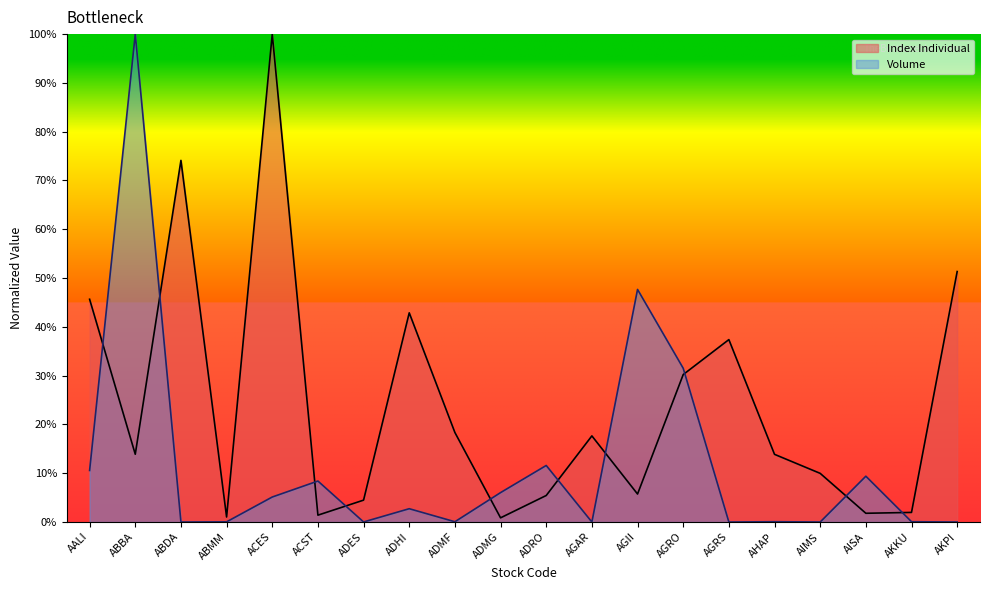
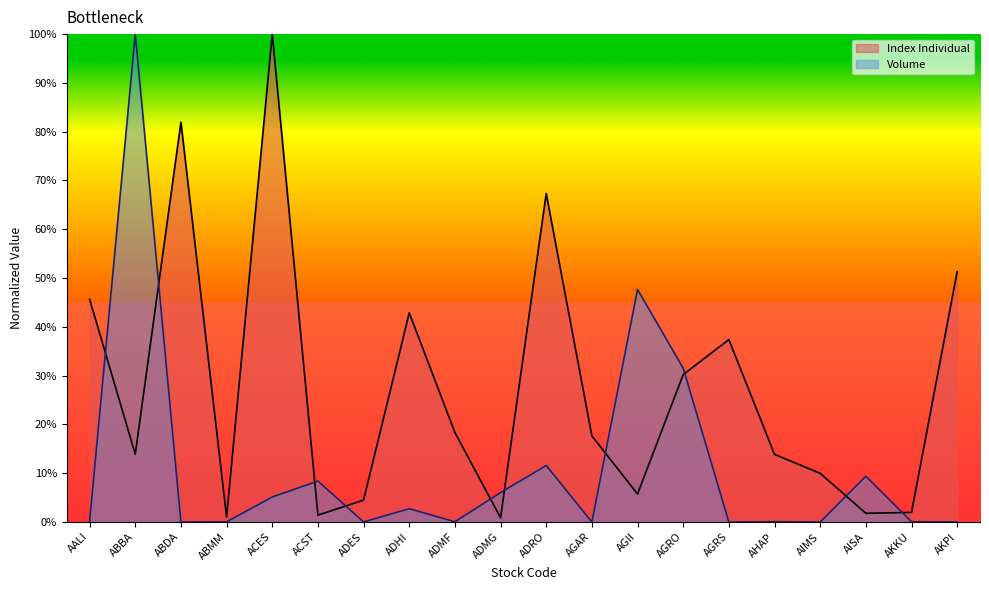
  {
    "Index Individual": {
      "AALI": "46%",
      "ABBA": "14%",
-     "ABDA": "74%",
+     "ABDA": "82%",
      "ABMM": "1%",
      "ACES": "100%",
      "ACST": "1%",
      "ADES": "4%",
      "ADHI": "43%",
      "ADMF": "18%",
      "ADMG": "1%",
-     "ADRO": "5%",
+     "ADRO": "67%",
      "AGAR": "18%",
      "AGII": "6%",
      "AGRO": "30%",
      "AGRS": "37%",
      "AHAP": "14%",
      "AIMS": "10%",
      "AISA": "2%",
      "AKKU": "2%",
      "AKPI": "51%"
    },
    "Volume": {
-     "AALI": "11%",
+     "AALI": "0%",
      "ABBA": "100%",
      "ABDA": "0%",
      "ABMM": "0%",
      "ACES": "5%",
      "ACST": "8%",
      "ADES": "0%",
      "ADHI": "3%",
      "ADMF": "0%",
      "ADMG": "6%",
      "ADRO": "12%",
      "AGAR": "0%",
      "AGII": "48%",
      "AGRO": "32%",
      "AGRS": "0%",
      "AHAP": "0%",
      "AIMS": "0%",
      "AISA": "9%",
      "AKKU": "0%",
      "AKPI": "0%"
    }
  }
